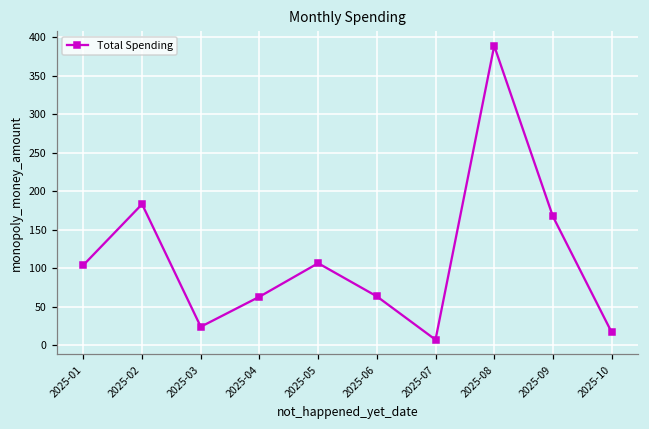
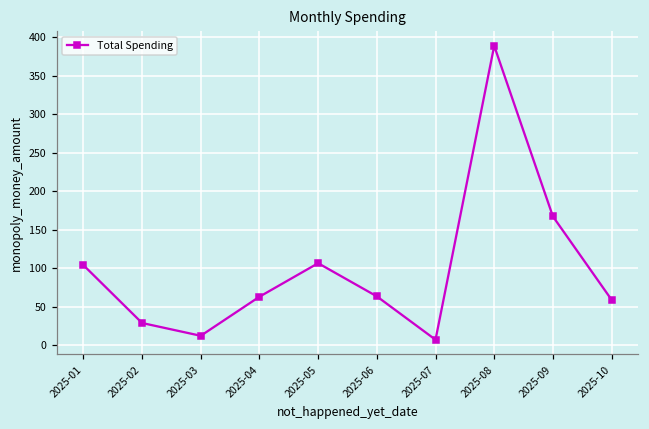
  {
    "2025-01": 100,
-   "2025-02": 180,
-   "2025-03": 20,
+   "2025-02": 30,
+   "2025-03": 10,
    "2025-04": 60,
    "2025-05": 110,
    "2025-06": 60,
    "2025-07": 10,
    "2025-08": 390,
    "2025-09": 170,
-   "2025-10": 20
+   "2025-10": 60
  }
